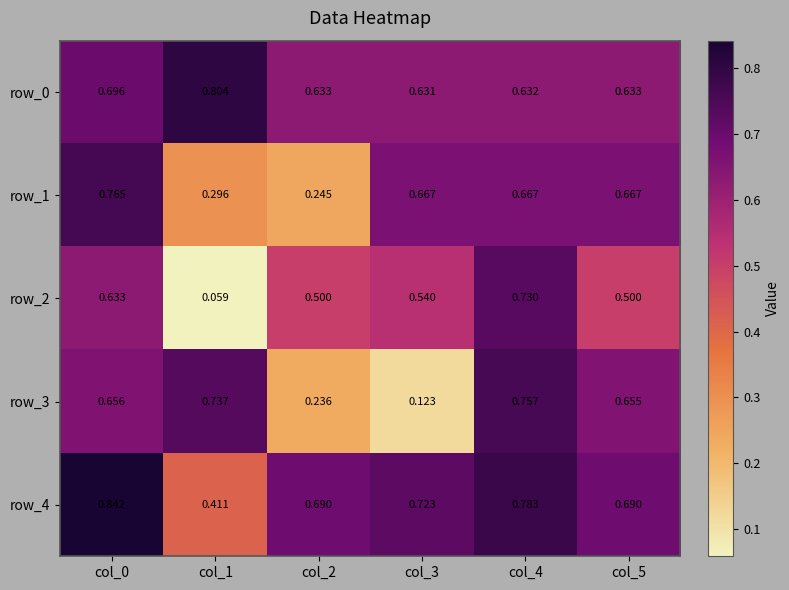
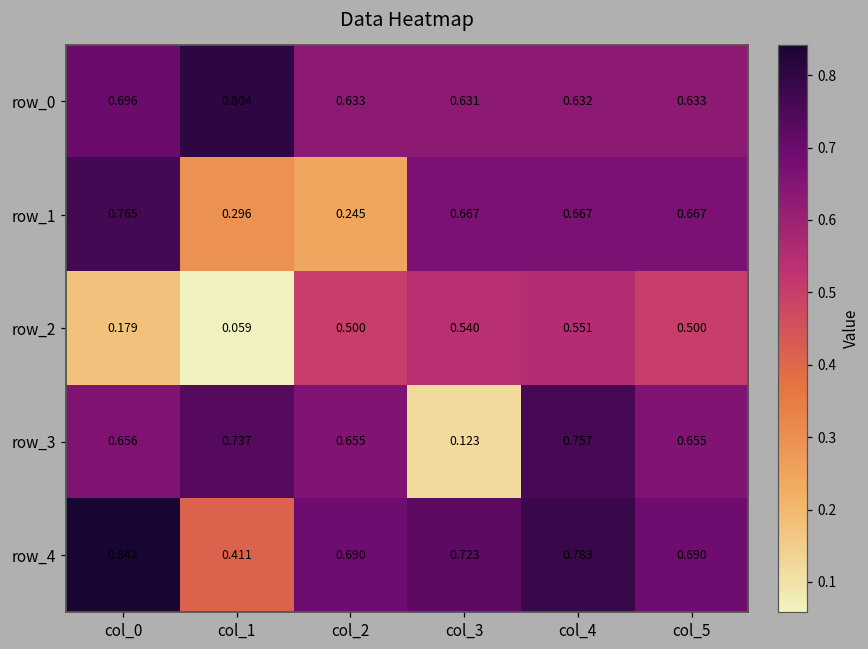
  {
    "row_0": {
      "col_0": 0.696,
      "col_1": 0.804,
      "col_2": 0.633,
      "col_3": 0.631,
      "col_4": 0.632,
      "col_5": 0.633
    },
    "row_1": {
      "col_0": 0.765,
      "col_1": 0.296,
      "col_2": 0.245,
      "col_3": 0.667,
      "col_4": 0.667,
      "col_5": 0.667
    },
    "row_2": {
-     "col_0": 0.633,
+     "col_0": 0.179,
      "col_1": 0.059,
      "col_2": 0.500,
      "col_3": 0.540,
-     "col_4": 0.730,
+     "col_4": 0.551,
      "col_5": 0.500
    },
    "row_3": {
      "col_0": 0.656,
      "col_1": 0.737,
-     "col_2": 0.236,
+     "col_2": 0.655,
      "col_3": 0.123,
      "col_4": 0.757,
      "col_5": 0.655
    },
    "row_4": {
      "col_0": 0.842,
      "col_1": 0.411,
      "col_2": 0.690,
      "col_3": 0.723,
      "col_4": 0.783,
      "col_5": 0.690
    }
  }
